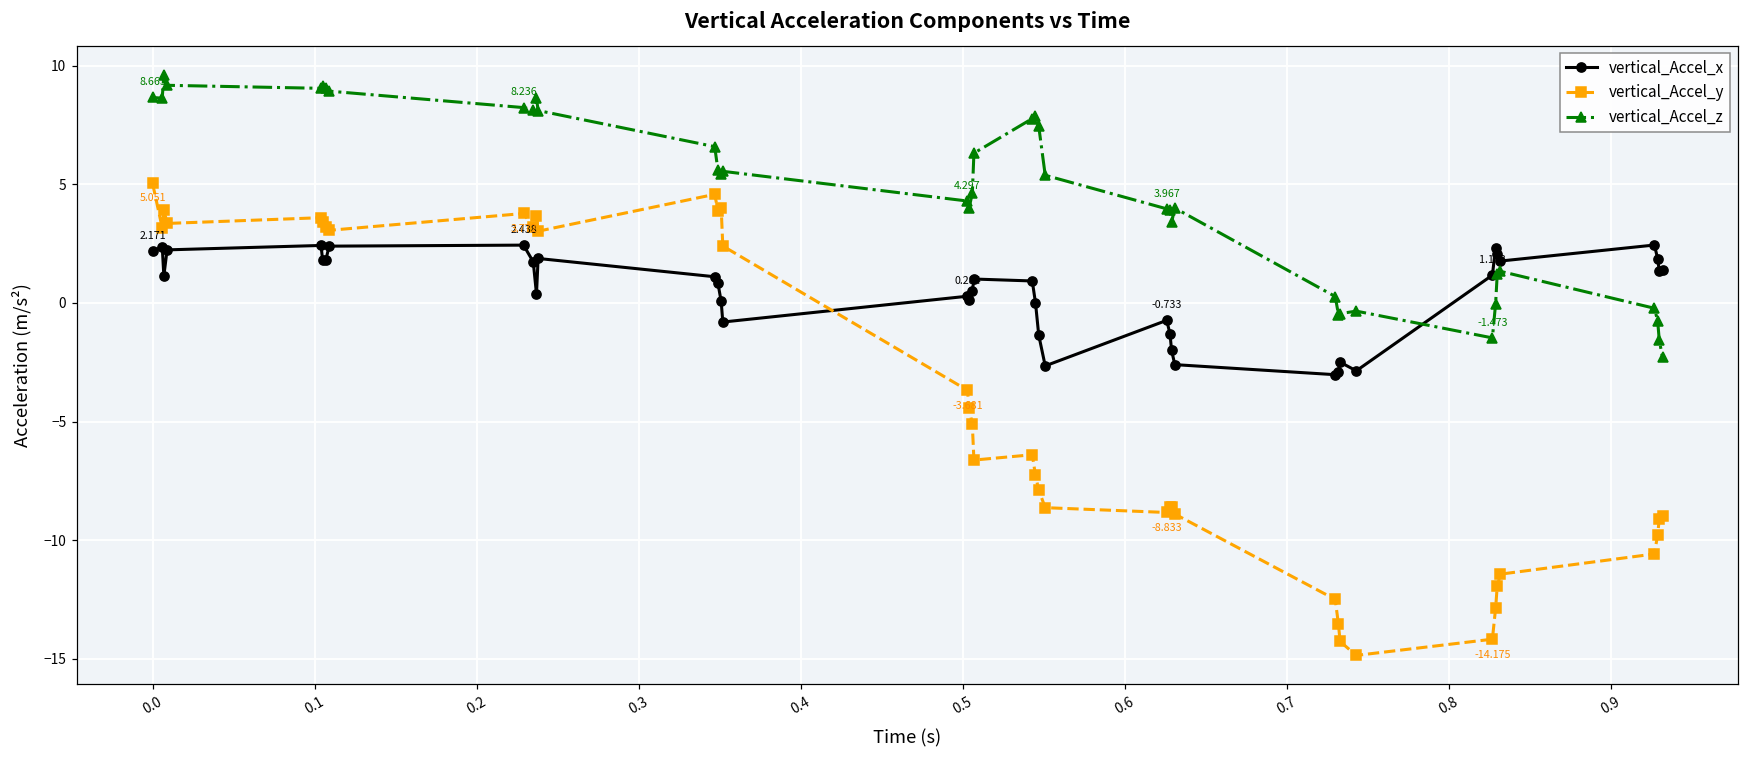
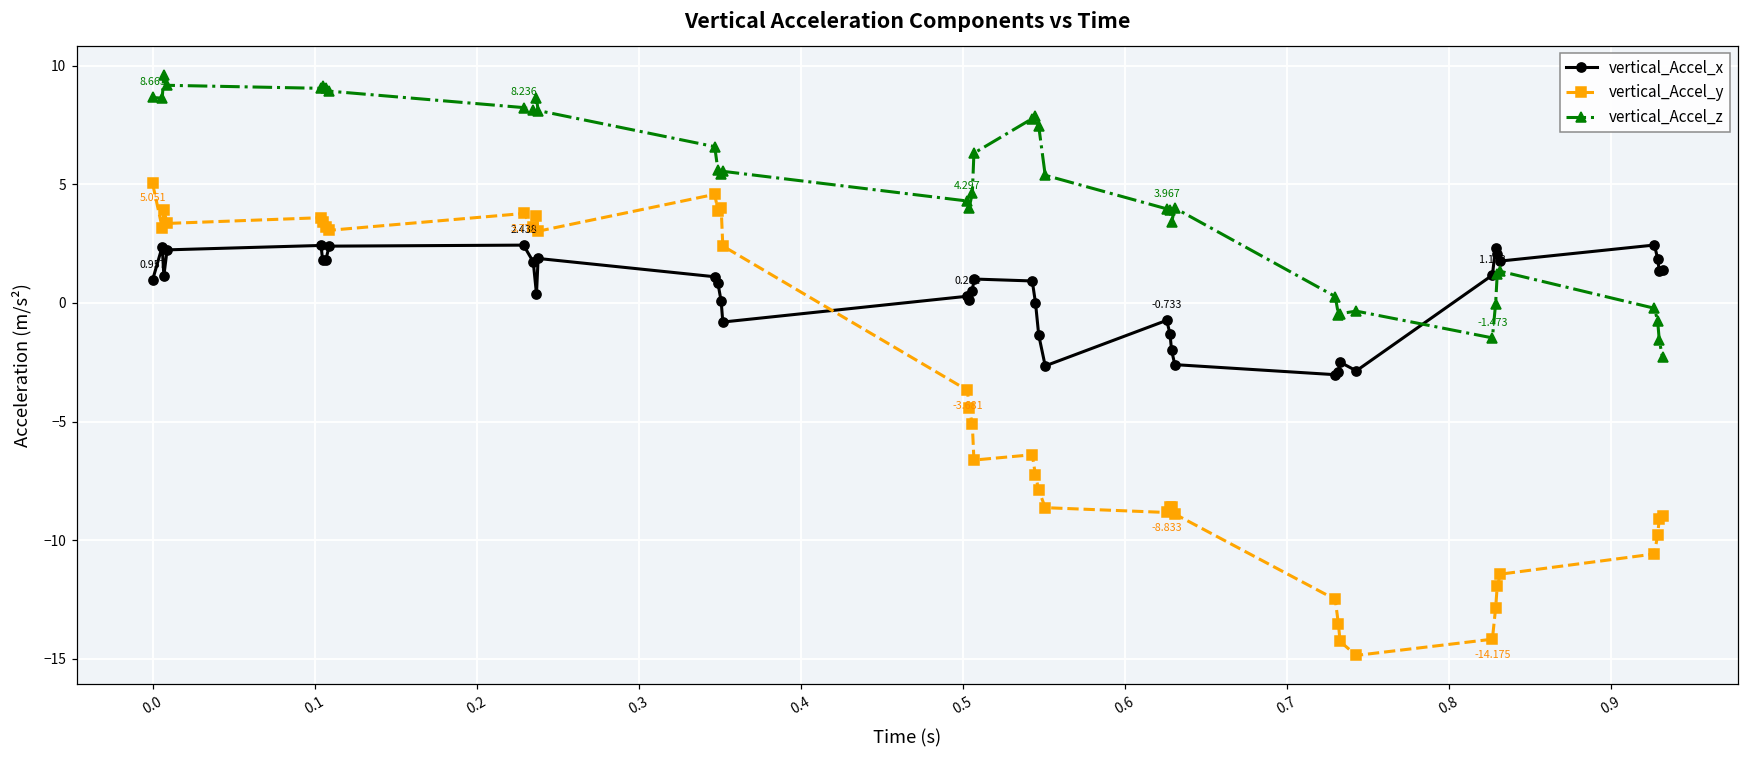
  {
    "vertical_Accel_x": {
-     "0.0": 2.171
+     "0.0": 0.957
    },
    "vertical_Accel_y": {
      "0.0": 5.051
    }
  }
